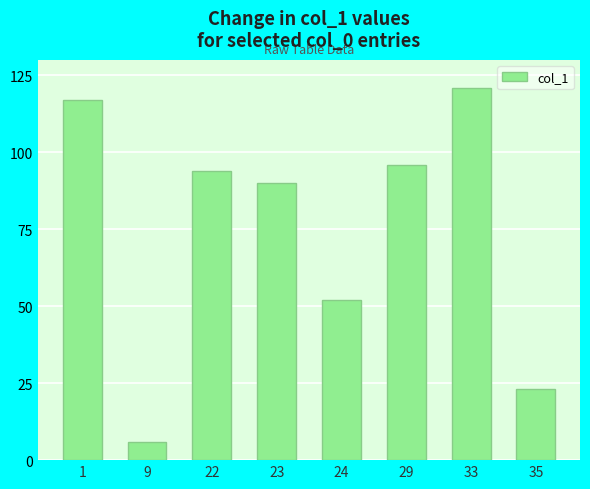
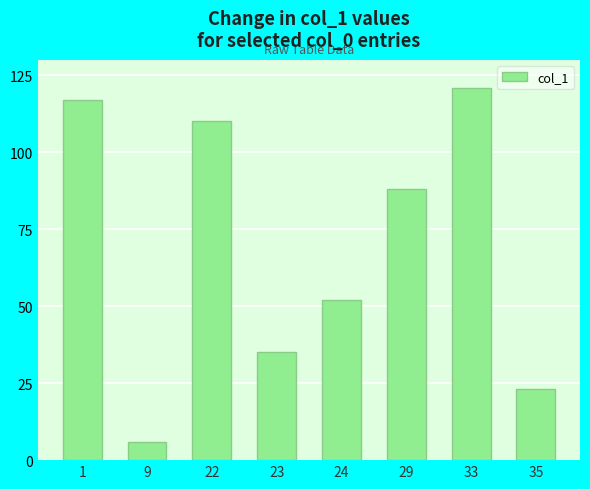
  {
    "1": 117,
    "9": 6,
-   "22": 94,
-   "23": 90,
+   "22": 110,
+   "23": 35,
    "24": 52,
-   "29": 96,
+   "29": 88,
    "33": 121,
    "35": 23
  }
